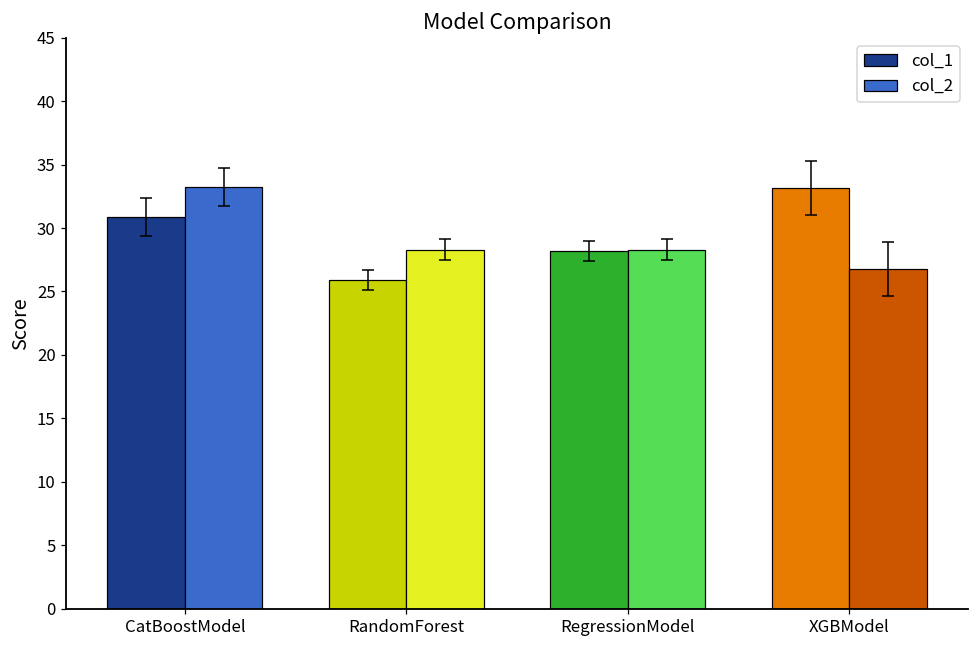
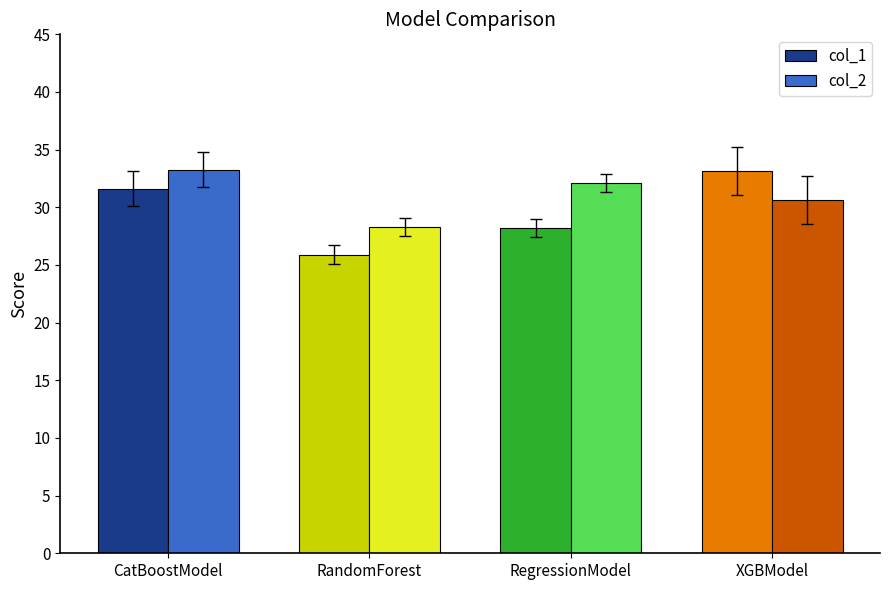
  {
    "col_1": {
-     "CatBoostModel": 30.8,
+     "CatBoostModel": 31.6,
      "RandomForest": 25.9,
      "RegressionModel": 28.2,
      "XGBModel": 33.2
    },
    "col_2": {
      "CatBoostModel": 33.3,
      "RandomForest": 28.3,
-     "RegressionModel": 28.3,
-     "XGBModel": 26.8
+     "RegressionModel": 32.1,
+     "XGBModel": 30.6
    }
  }
